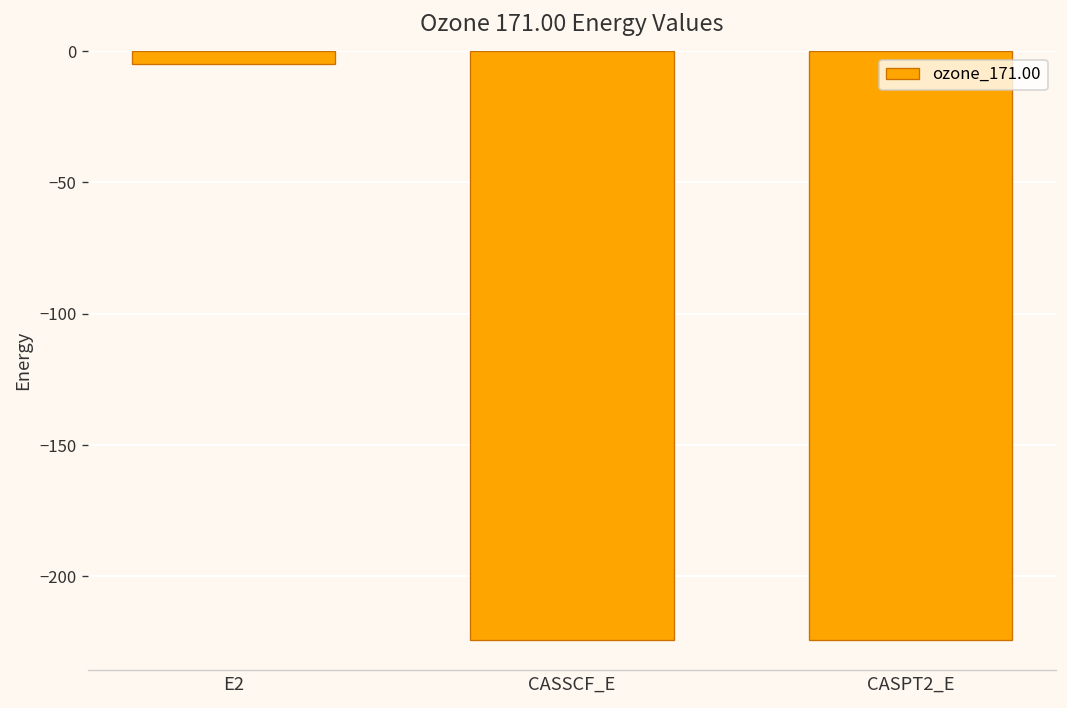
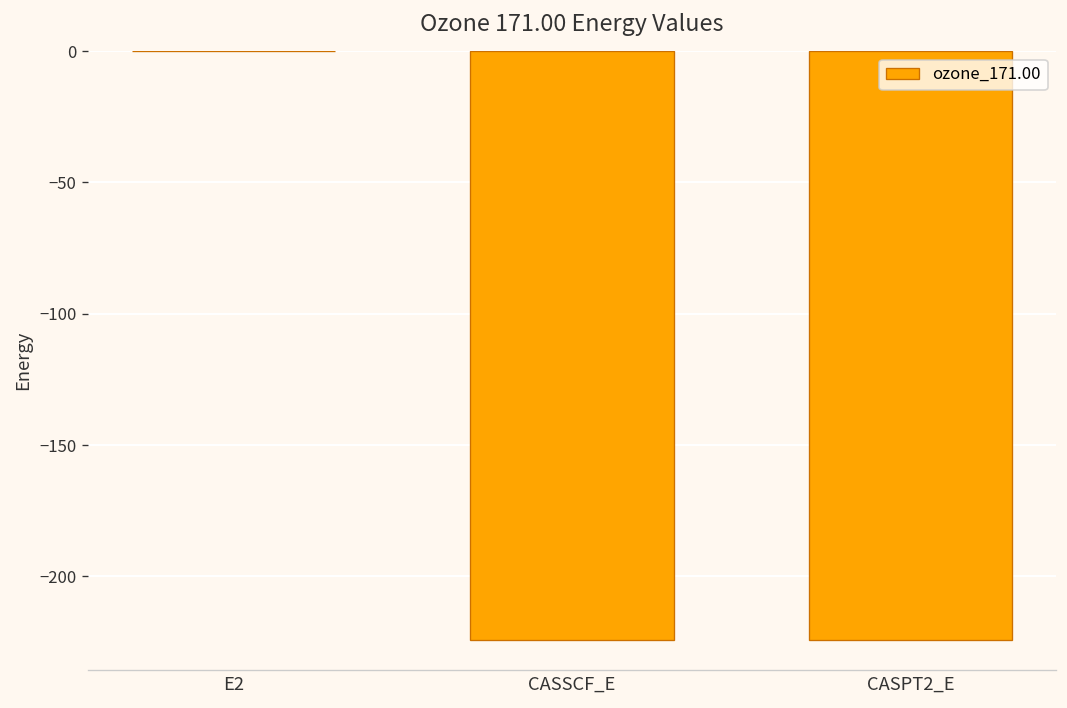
  {
-   "E2": -5,
+   "E2": 0,
    "CASSCF_E": -224,
    "CASPT2_E": -224
  }
